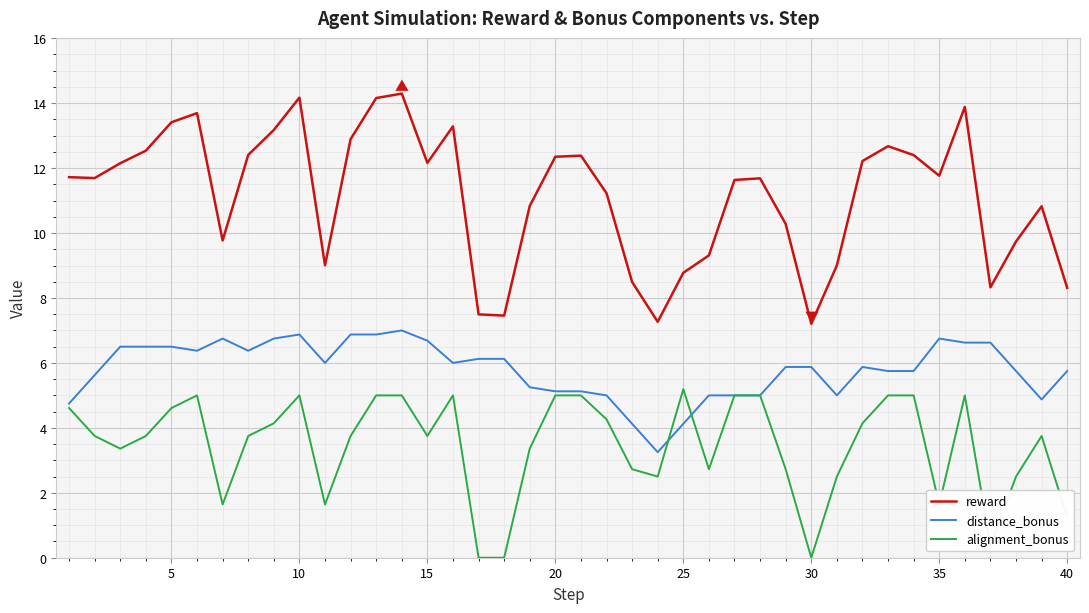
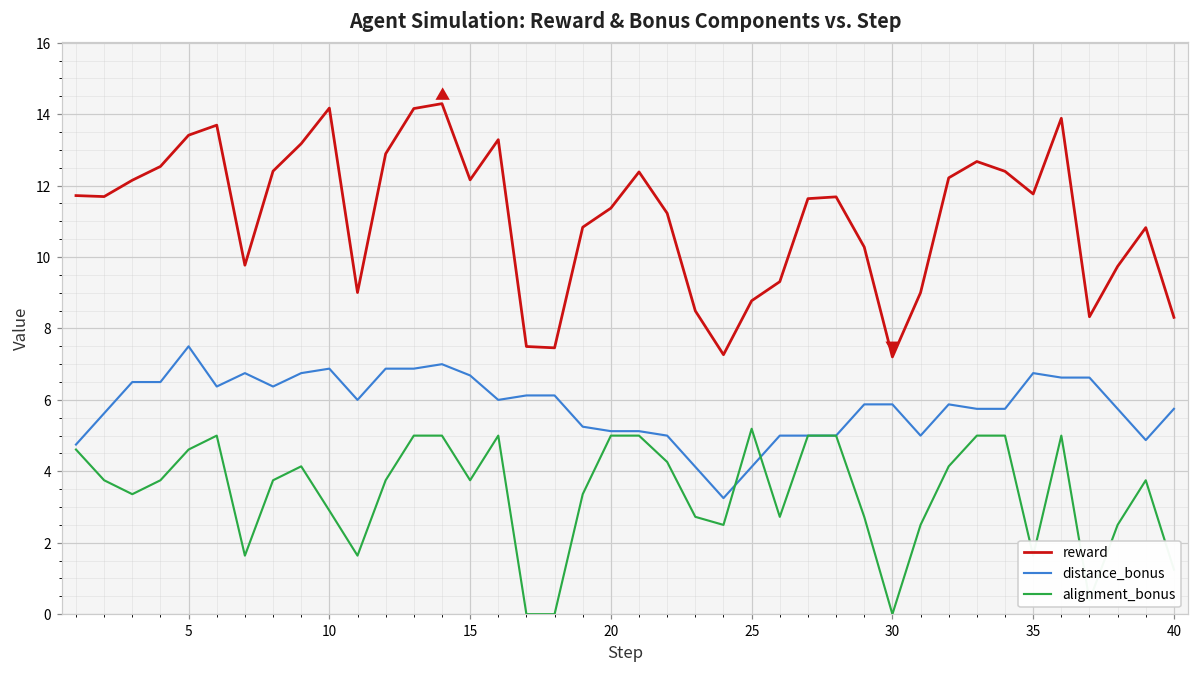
  {
    "reward": {
      "5": 13.4,
      "10": 14.2,
      "15": 12.2,
-     "20": 12.4,
+     "20": 11.4,
      "25": 8.8,
      "30": 7.2,
      "35": 11.8,
      "40": 8.3
    },
    "distance_bonus": {
-     "5": 6.5,
+     "5": 7.5,
      "10": 6.9,
      "15": 6.7,
      "20": 5.1,
      "25": 4.1,
      "30": 5.9,
      "35": 6.8,
      "40": 5.8
    },
    "alignment_bonus": {
      "5": 4.6,
-     "10": 5.0,
+     "10": 2.9,
      "15": 3.8,
      "20": 5.0,
      "25": 5.2,
      "30": 0.0
    }
  }
